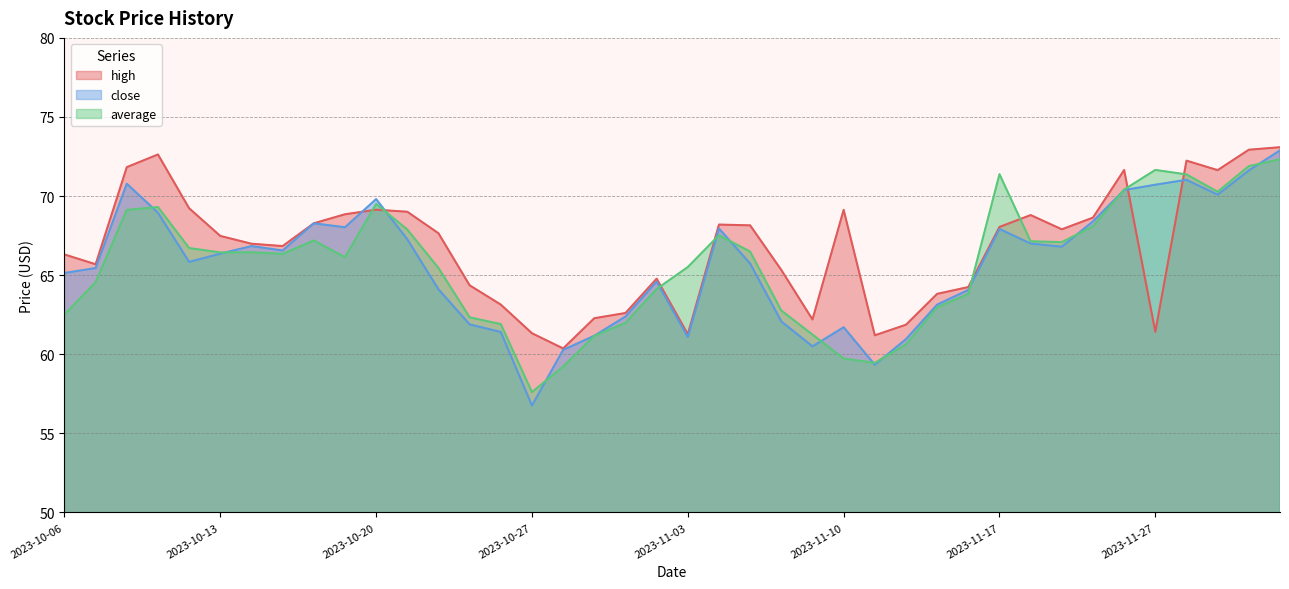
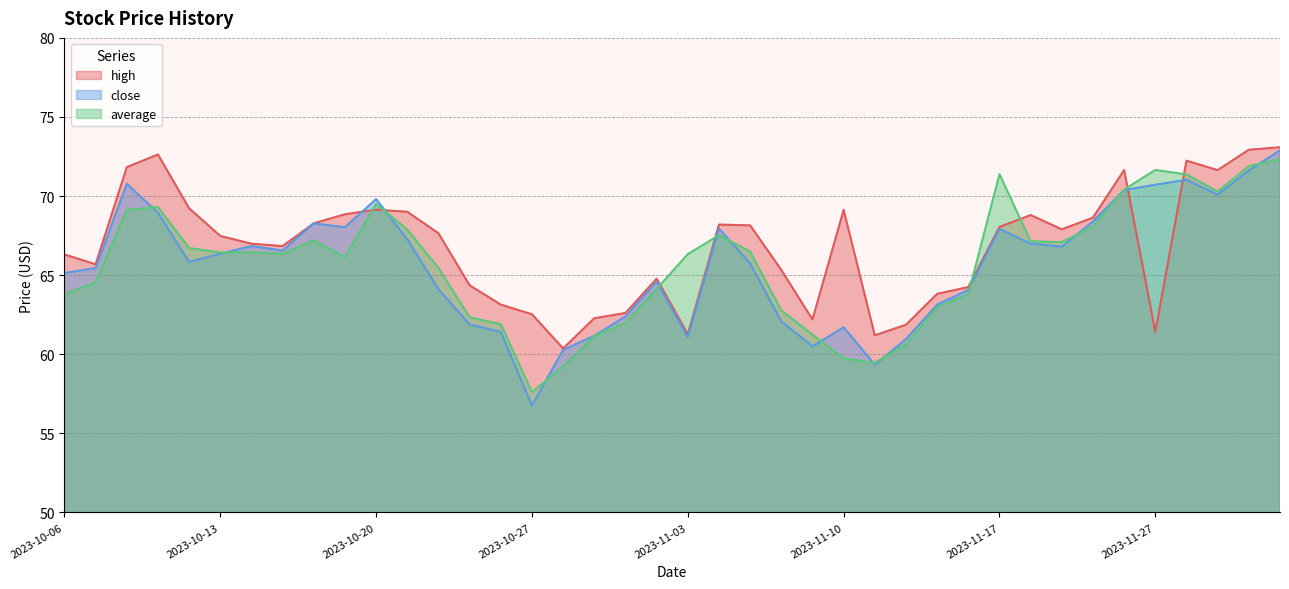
  {
    "high": {
      "2023-10-06": 66.3,
      "2023-10-13": 67.5,
      "2023-10-20": 69.1,
-     "2023-10-27": 61.3,
+     "2023-10-27": 62.5,
      "2023-11-03": 61.3,
      "2023-11-10": 69.1,
      "2023-11-27": 61.4
    },
    "close": {
      "2023-10-06": 65.1,
      "2023-10-20": 69.8,
      "2023-10-27": 56.8,
      "2023-11-03": 61.1,
      "2023-11-10": 61.7,
      "2023-11-27": 70.7
    },
    "average": {
-     "2023-10-06": 62.5,
+     "2023-10-06": 63.8,
      "2023-10-20": 69.5,
      "2023-10-27": 57.6,
-     "2023-11-03": 65.5,
+     "2023-11-03": 66.3,
      "2023-11-10": 59.7,
      "2023-11-17": 71.4,
      "2023-11-27": 71.7
    }
  }
